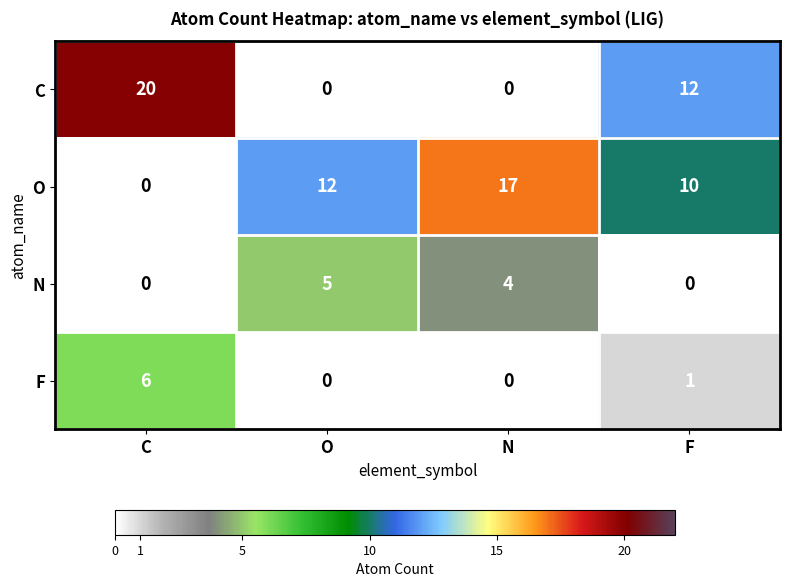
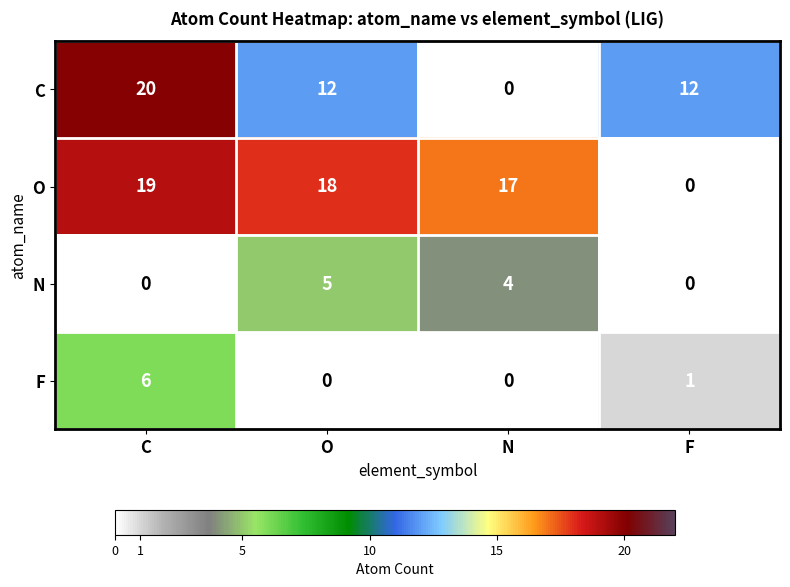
  {
    "C": {
      "C": 20,
-     "O": 0,
+     "O": 12,
      "N": 0,
      "F": 12
    },
    "O": {
-     "C": 0,
-     "O": 12,
+     "C": 19,
+     "O": 18,
      "N": 17,
-     "F": 10
+     "F": 0
    },
    "N": {
      "C": 0,
      "O": 5,
      "N": 4,
      "F": 0
    },
    "F": {
      "C": 6,
      "O": 0,
      "N": 0
    }
  }
